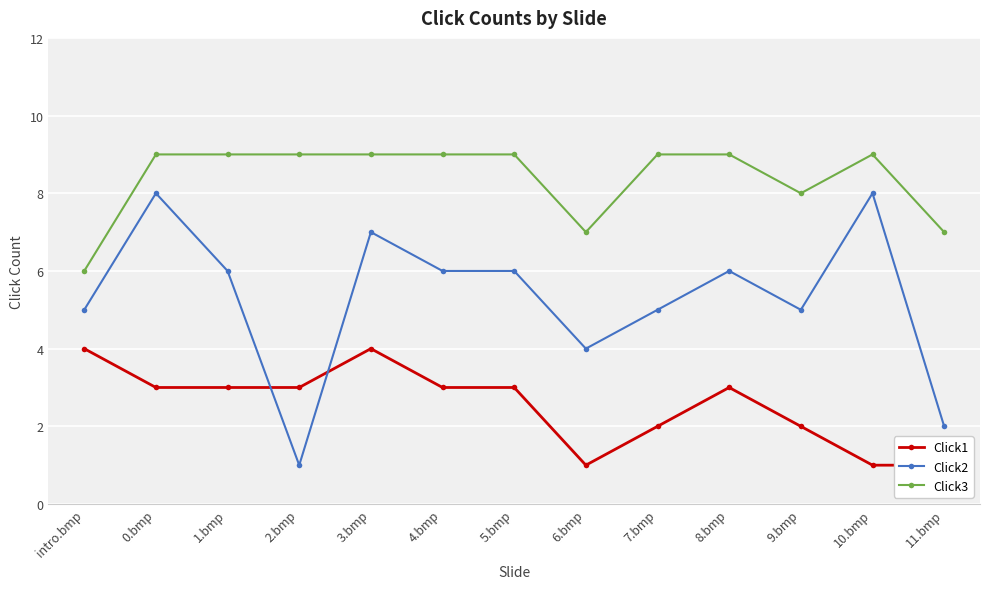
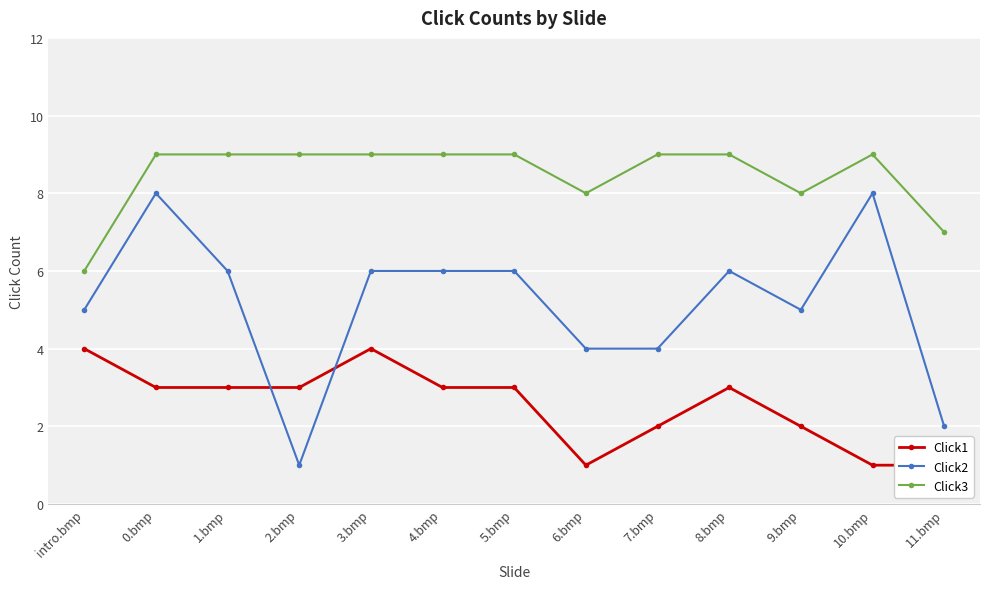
  {
    "Click1": {
      "intro.bmp": 4,
      "0.bmp": 3,
      "1.bmp": 3,
      "2.bmp": 3,
      "3.bmp": 4,
      "4.bmp": 3,
      "5.bmp": 3,
      "6.bmp": 1,
      "7.bmp": 2,
      "8.bmp": 3,
      "9.bmp": 2,
      "10.bmp": 1
    },
    "Click2": {
      "intro.bmp": 5,
      "0.bmp": 8,
      "1.bmp": 6,
      "2.bmp": 1,
-     "3.bmp": 7,
+     "3.bmp": 6,
      "4.bmp": 6,
      "5.bmp": 6,
      "6.bmp": 4,
-     "7.bmp": 5,
+     "7.bmp": 4,
      "8.bmp": 6,
      "9.bmp": 5,
      "10.bmp": 8,
      "11.bmp": 2
    },
    "Click3": {
      "intro.bmp": 6,
      "0.bmp": 9,
      "1.bmp": 9,
      "2.bmp": 9,
      "3.bmp": 9,
      "4.bmp": 9,
      "5.bmp": 9,
-     "6.bmp": 7,
+     "6.bmp": 8,
      "7.bmp": 9,
      "8.bmp": 9,
      "9.bmp": 8,
      "10.bmp": 9,
      "11.bmp": 7
    }
  }
